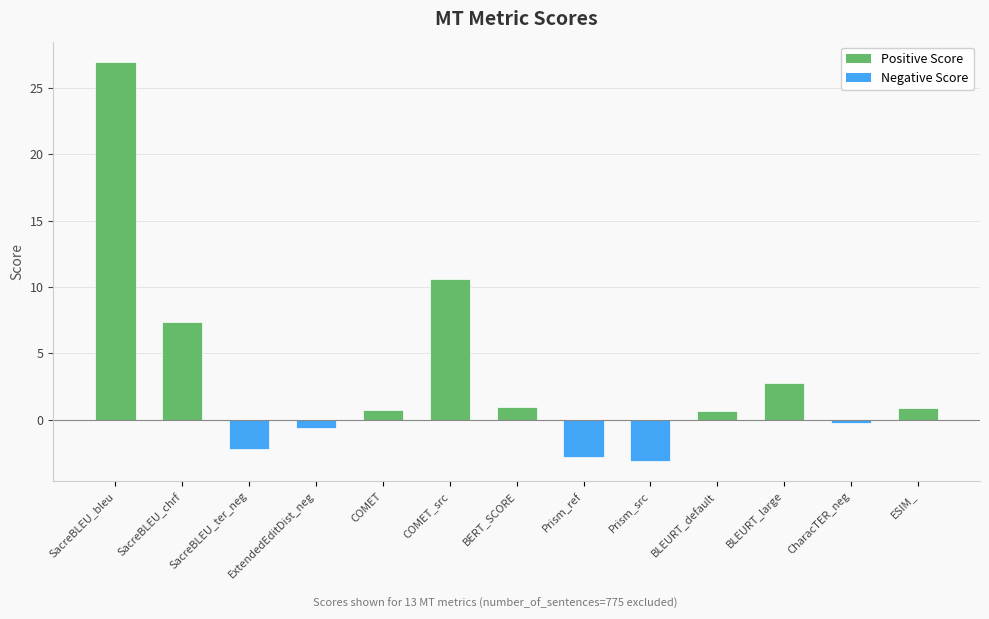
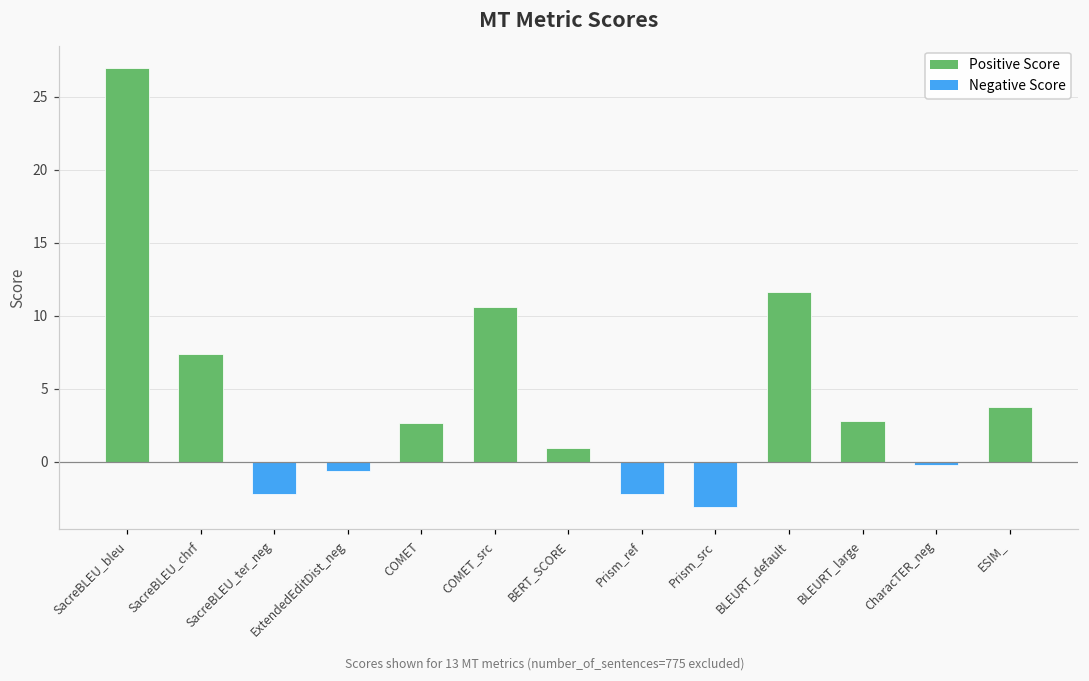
  {
    "SacreBLEU_bleu": 27.0,
    "SacreBLEU_chrf": 7.4,
    "SacreBLEU_ter_neg": -2.2,
    "ExtendedEditDist_neg": -0.7,
-   "COMET": 0.7,
+   "COMET": 2.7,
    "COMET_src": 10.6,
    "BERT_SCORE": 0.9,
-   "Prism_ref": -2.8,
+   "Prism_ref": -2.2,
    "Prism_src": -3.1,
-   "BLEURT_default": 0.6,
+   "BLEURT_default": 11.6,
    "BLEURT_large": 2.8,
    "CharacTER_neg": -0.2,
-   "ESIM_": 0.9
+   "ESIM_": 3.8
  }
